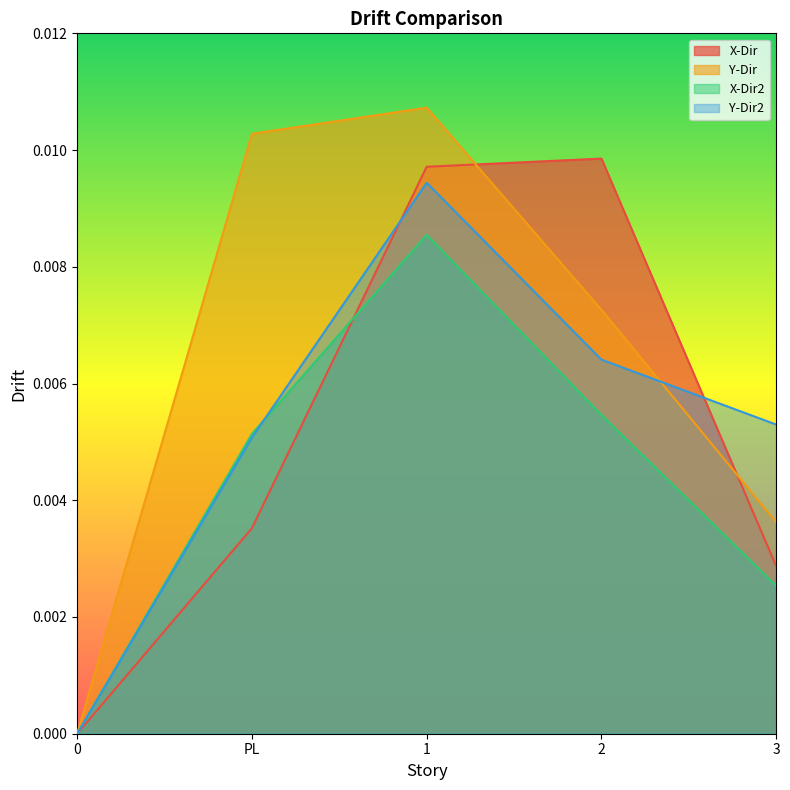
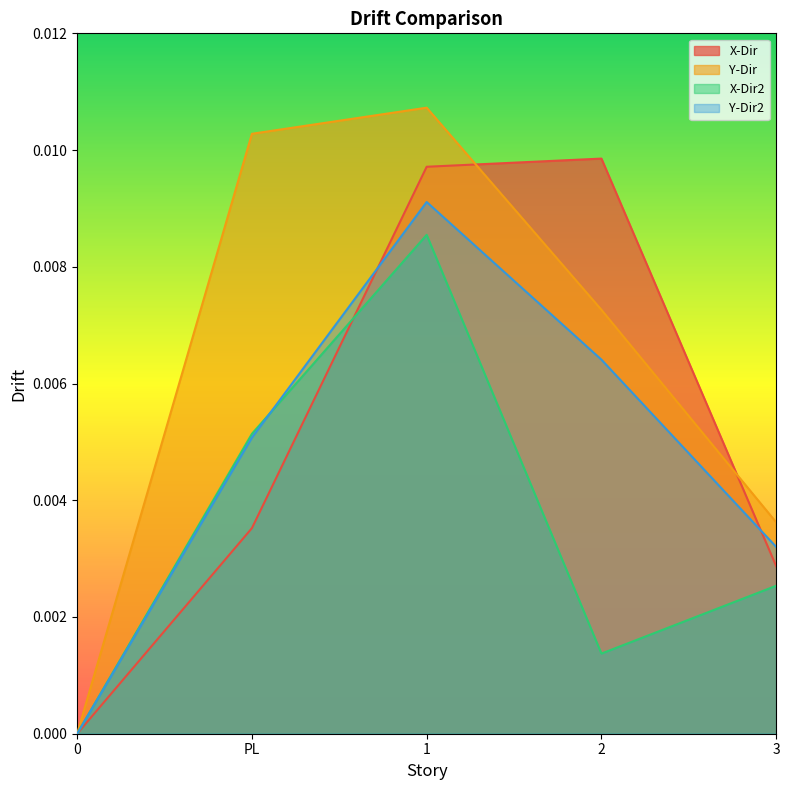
  {
    "X-Dir": {
      "PL": 0.0035,
      "1": 0.0097,
      "2": 0.0099,
      "3": 0.0029
    },
    "Y-Dir": {
      "PL": 0.0103,
      "1": 0.0107,
      "2": 0.0073,
      "3": 0.0036
    },
    "X-Dir2": {
      "PL": 0.0051,
      "1": 0.0085,
-     "2": 0.0055,
+     "2": 0.0014,
      "3": 0.0025
    },
    "Y-Dir2": {
      "PL": 0.0051,
-     "1": 0.0094,
+     "1": 0.0091,
      "2": 0.0064,
-     "3": 0.0053
+     "3": 0.0032
    }
  }
